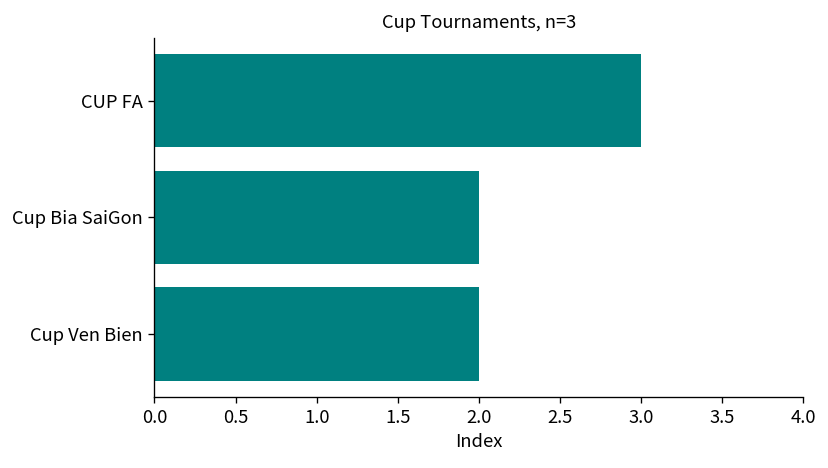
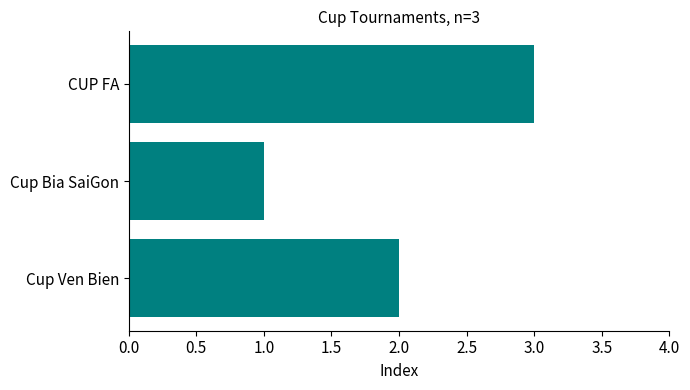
  {
    "CUP FA": 3,
-   "Cup Bia SaiGon": 2,
+   "Cup Bia SaiGon": 1,
    "Cup Ven Bien": 2
  }
